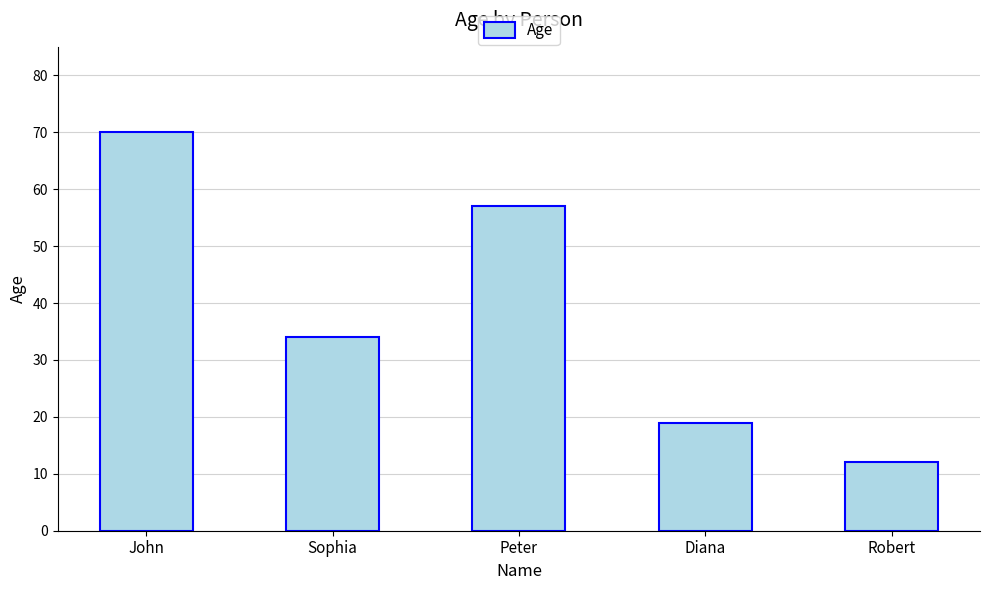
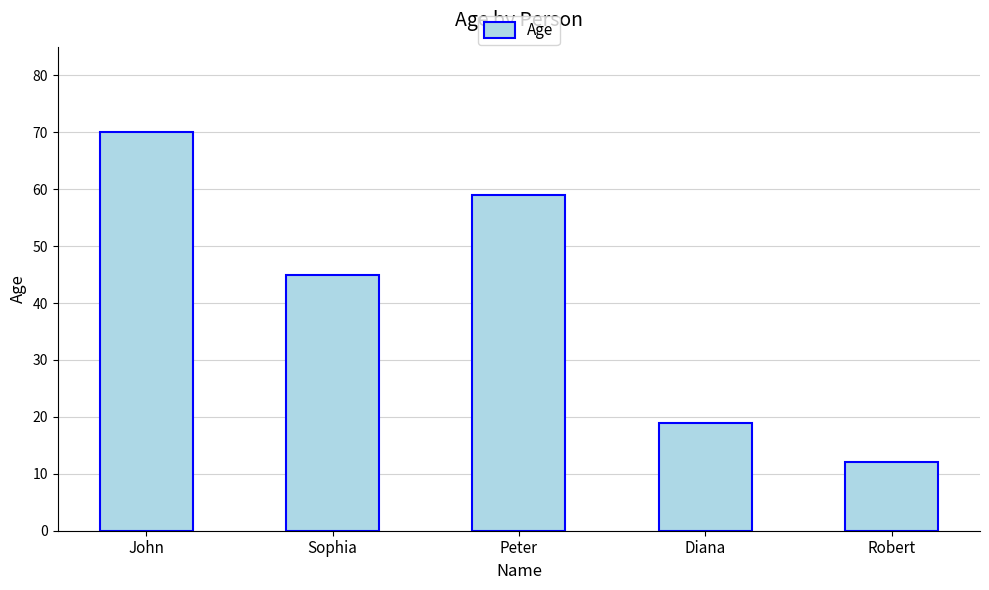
  {
    "John": 70,
-   "Sophia": 34,
-   "Peter": 57,
+   "Sophia": 45,
+   "Peter": 59,
    "Diana": 19,
    "Robert": 12
  }
